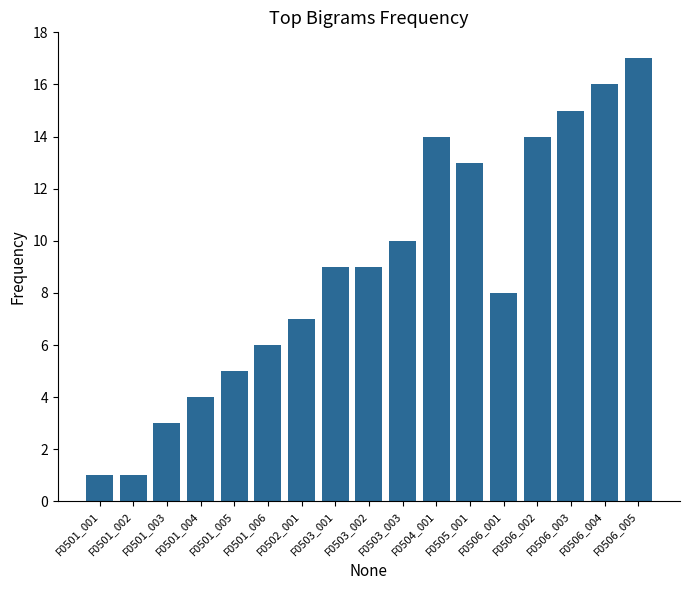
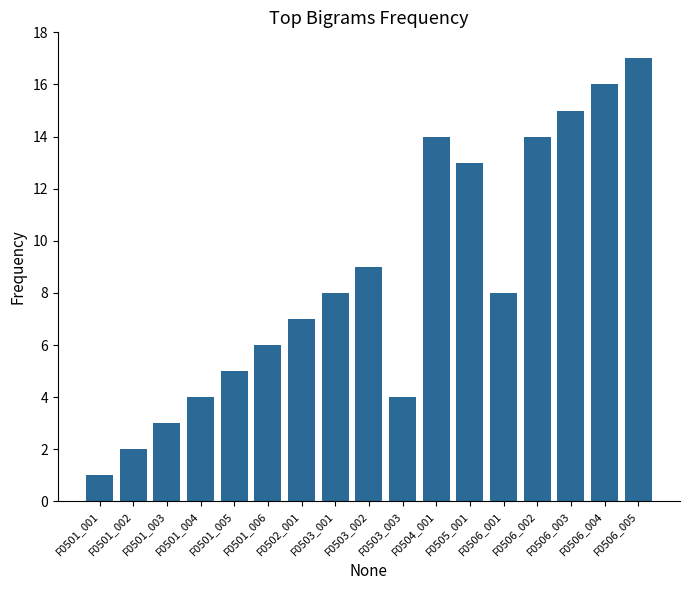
  {
    "F0501_001": 1,
-   "F0501_002": 1,
+   "F0501_002": 2,
    "F0501_003": 3,
    "F0501_004": 4,
    "F0501_005": 5,
    "F0501_006": 6,
    "F0502_001": 7,
-   "F0503_001": 9,
+   "F0503_001": 8,
    "F0503_002": 9,
-   "F0503_003": 10,
+   "F0503_003": 4,
    "F0504_001": 14,
    "F0505_001": 13,
    "F0506_001": 8,
    "F0506_002": 14,
    "F0506_003": 15,
    "F0506_004": 16,
    "F0506_005": 17
  }
